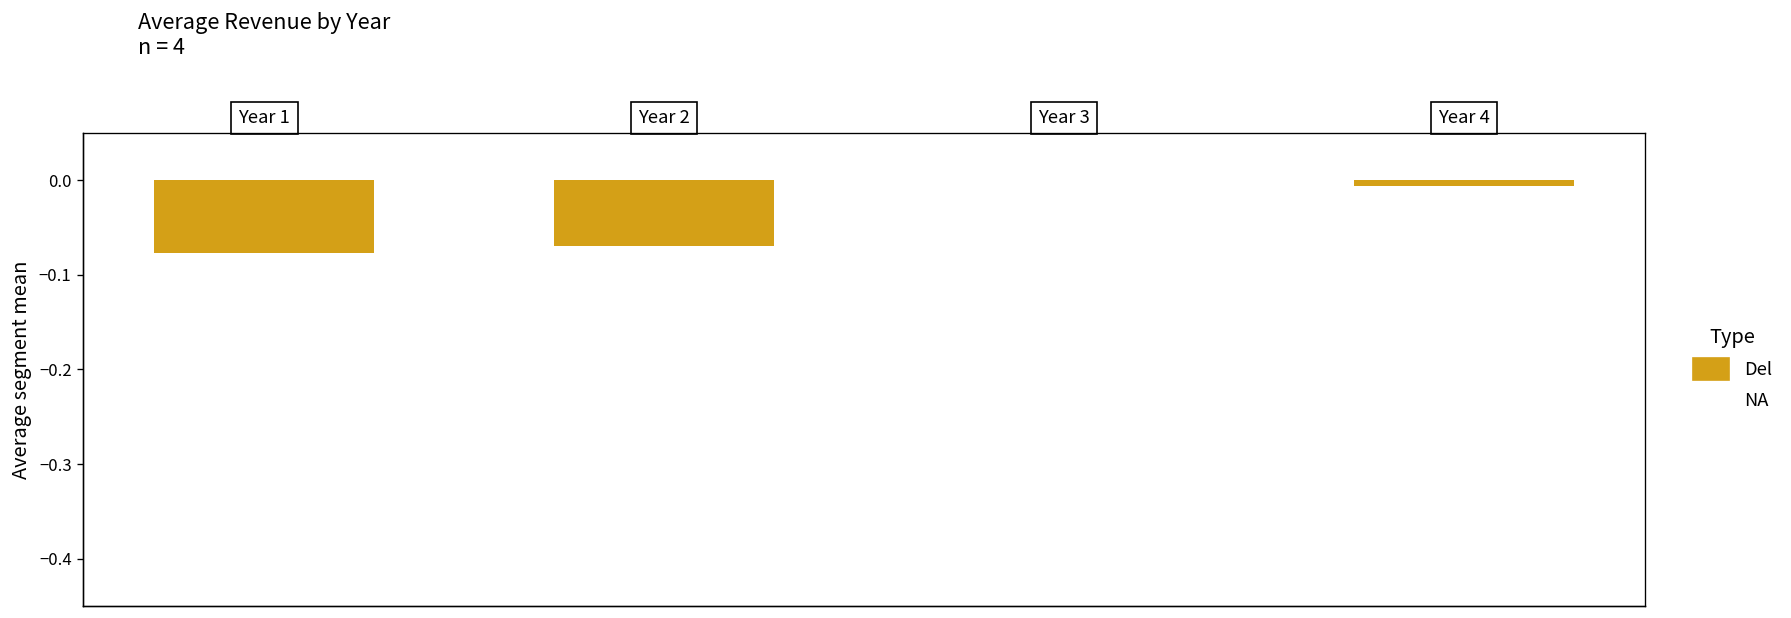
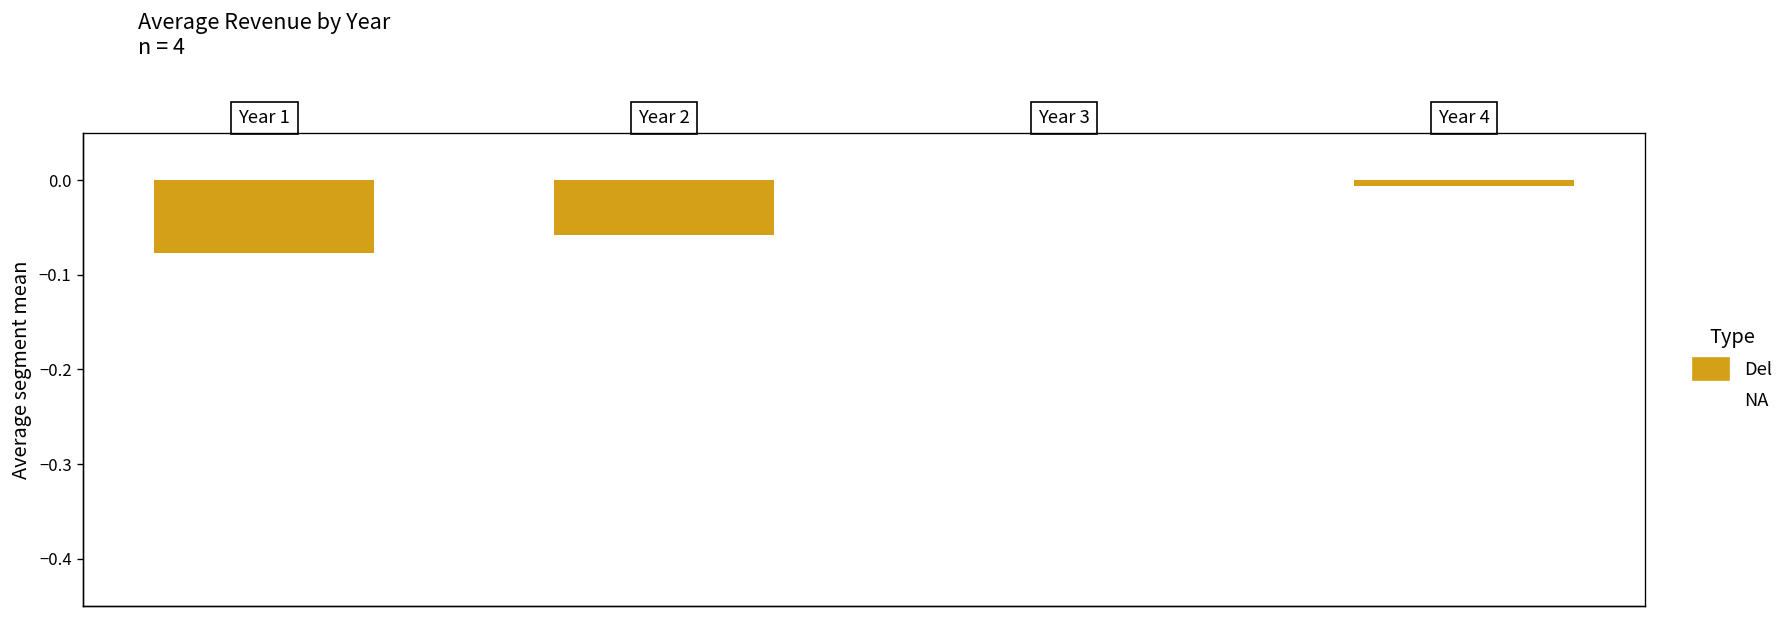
  {
    "Year 1": -0.08,
-   "Year 2": -0.07,
+   "Year 2": -0.06,
    "Year 3": 0.00,
    "Year 4": -0.01
  }
